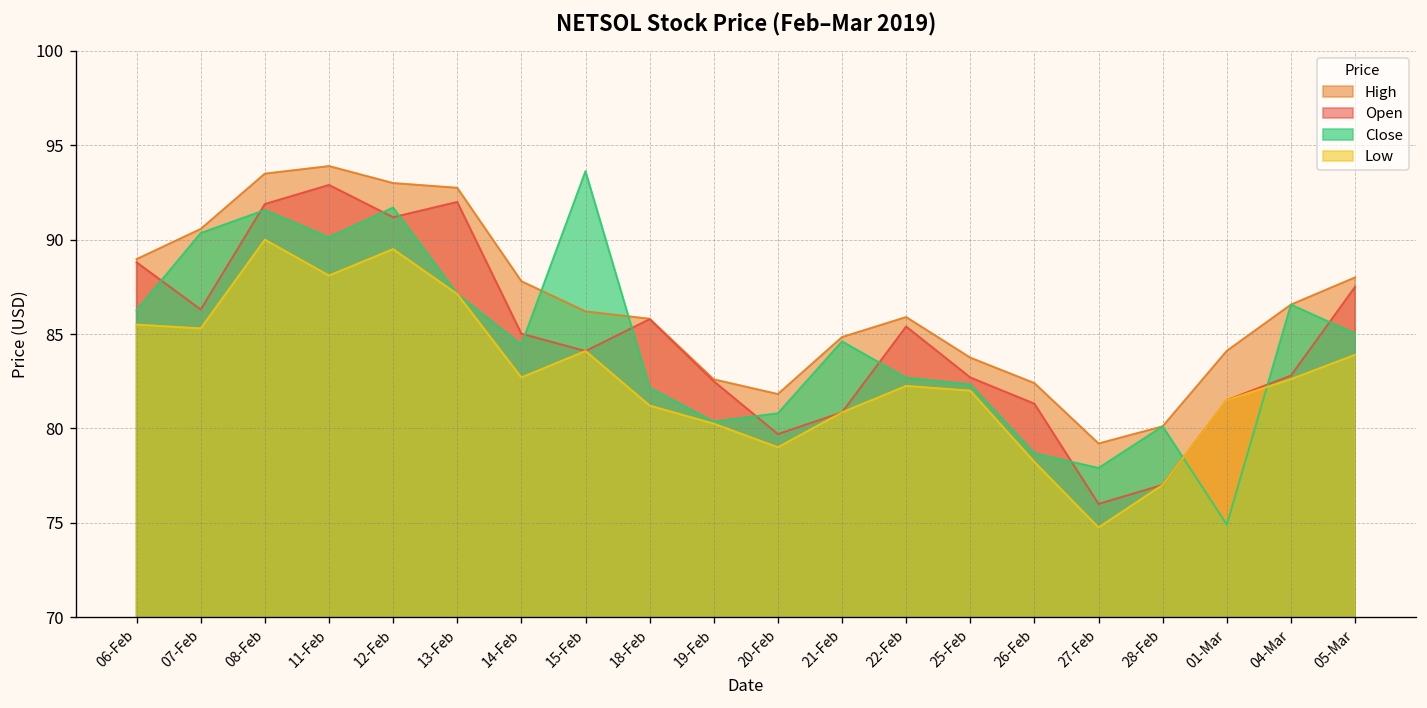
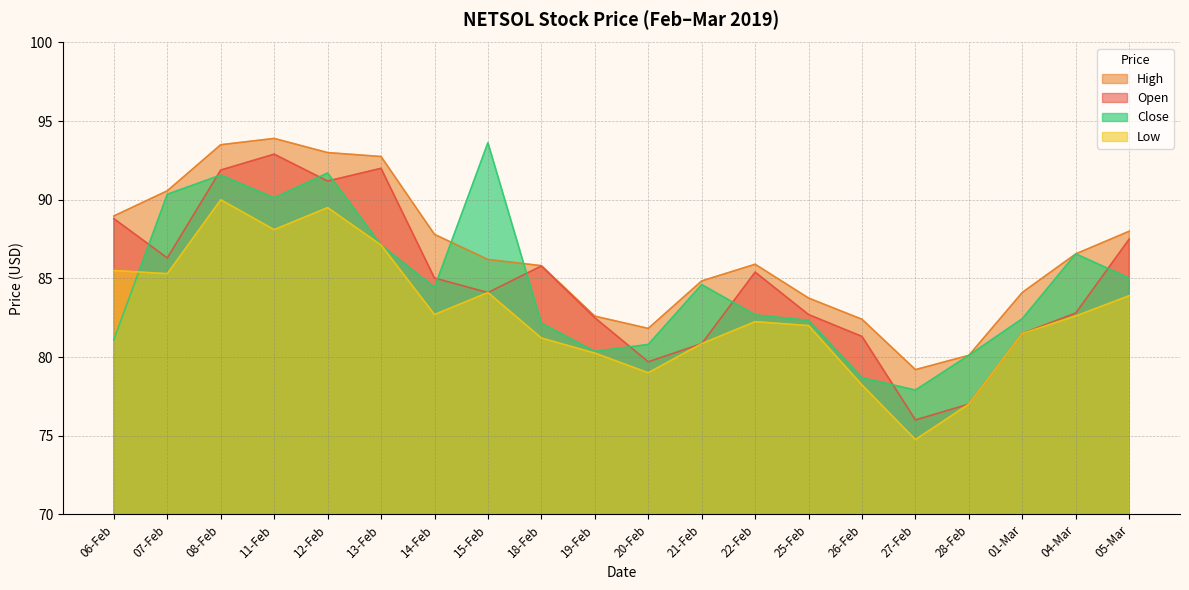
  {
    "Close": {
-     "06-Feb": 86.3,
+     "06-Feb": 81.1,
      "07-Feb": 90.4,
      "08-Feb": 91.6,
      "11-Feb": 90.1,
      "12-Feb": 91.7,
      "14-Feb": 84.4,
      "15-Feb": 93.6,
      "18-Feb": 82.2,
      "20-Feb": 80.8,
      "21-Feb": 84.6,
      "22-Feb": 82.7,
      "25-Feb": 82.3,
      "26-Feb": 78.7,
      "27-Feb": 77.9,
-     "01-Mar": 74.9,
+     "01-Mar": 82.4,
      "05-Mar": 85.0
    },
    "Low": {
      "06-Feb": 85.5,
      "07-Feb": 85.3,
      "08-Feb": 90.0,
      "11-Feb": 88.1,
      "12-Feb": 89.5,
      "14-Feb": 82.7,
      "18-Feb": 81.2,
      "20-Feb": 79.0,
      "22-Feb": 82.3,
      "25-Feb": 82.0,
      "26-Feb": 78.2,
      "27-Feb": 74.8,
      "04-Mar": 82.6,
      "05-Mar": 83.9
    }
  }
